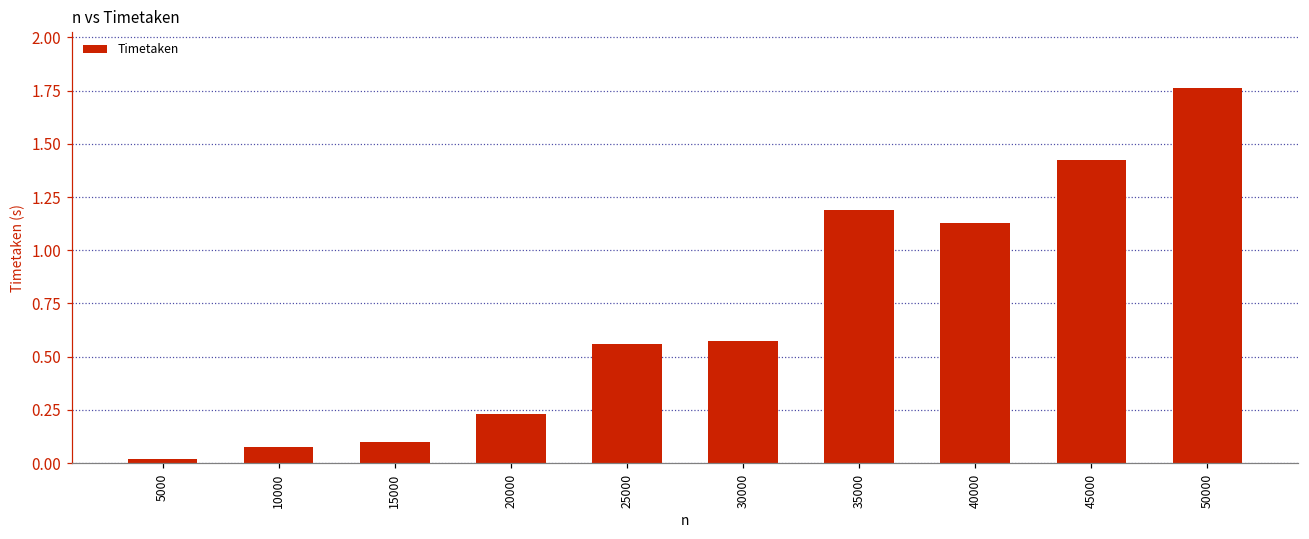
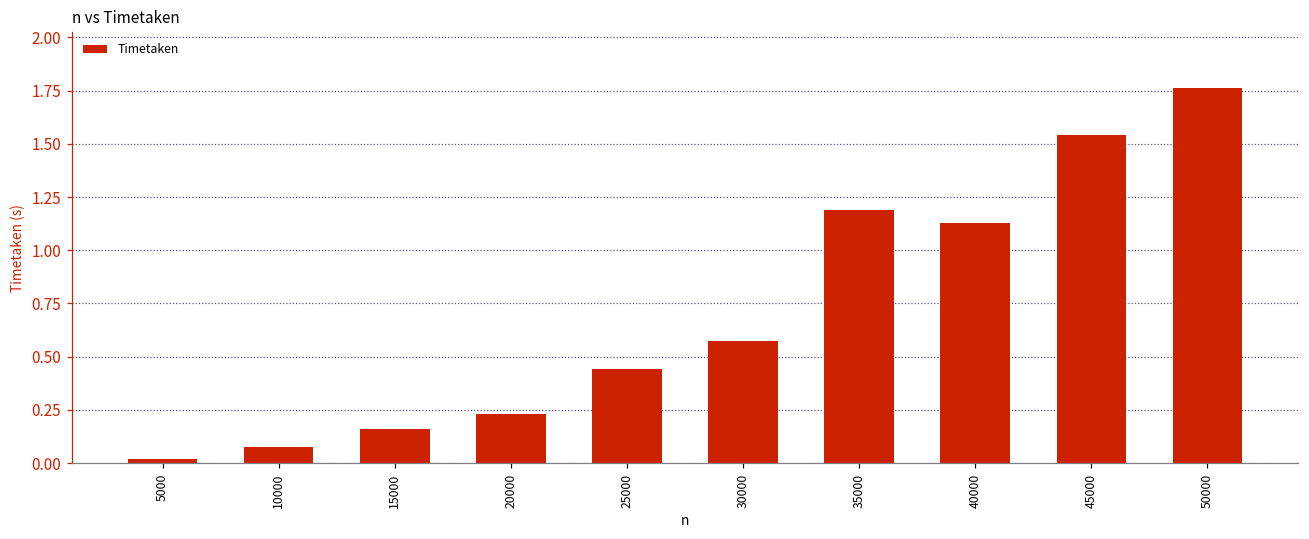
  {
    "5000": 0.02,
    "10000": 0.08,
-   "15000": 0.10,
+   "15000": 0.16,
    "20000": 0.23,
-   "25000": 0.56,
+   "25000": 0.44,
    "30000": 0.57,
    "35000": 1.19,
    "40000": 1.13,
-   "45000": 1.42,
+   "45000": 1.54,
    "50000": 1.76
  }
